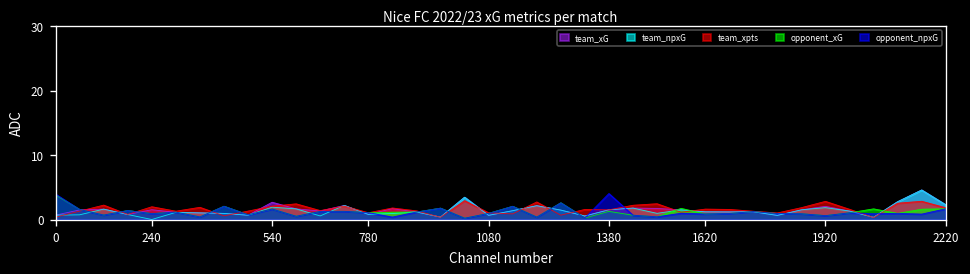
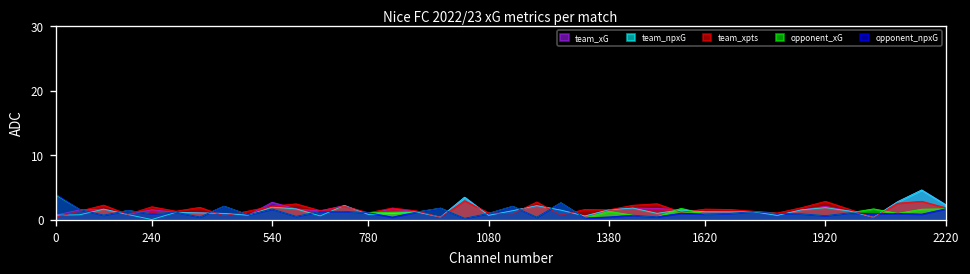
  {
    "team_xG": {
      "540": 3
    },
    "team_npxG": {
      "240": 0
    },
    "team_xpts": {
      "1920": 3
    },
    "opponent_npxG": {
-     "1380": 4
+     "1380": 0
    }
  }
